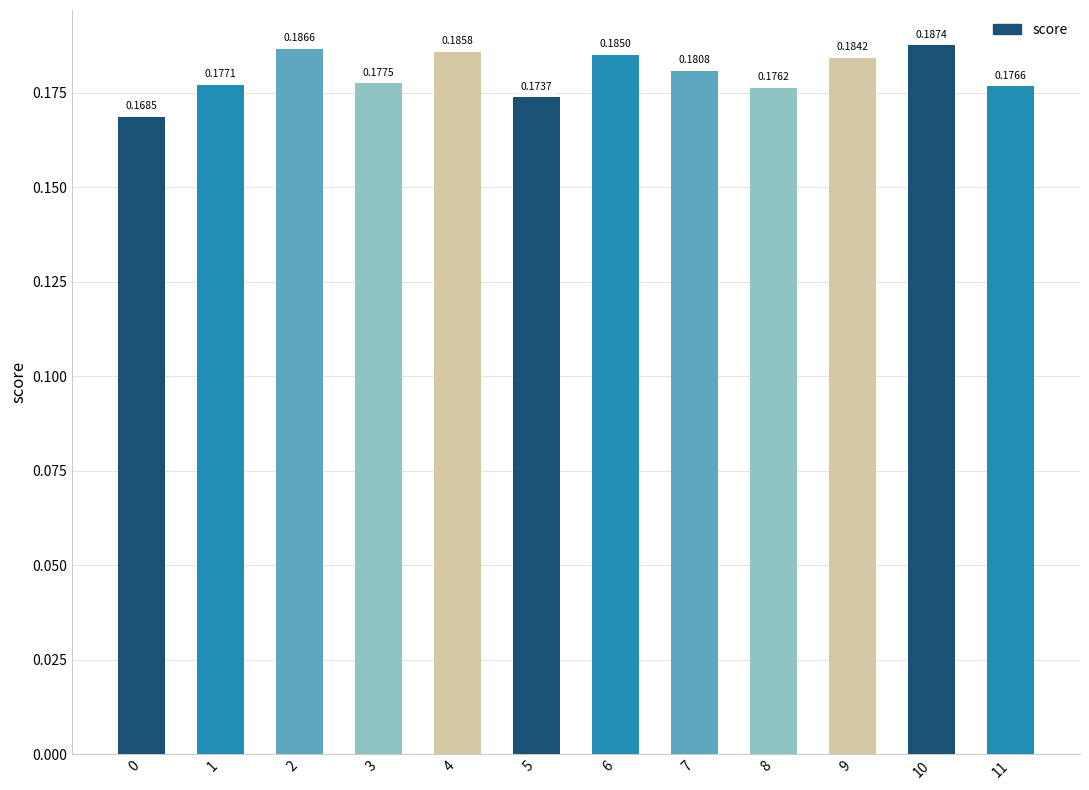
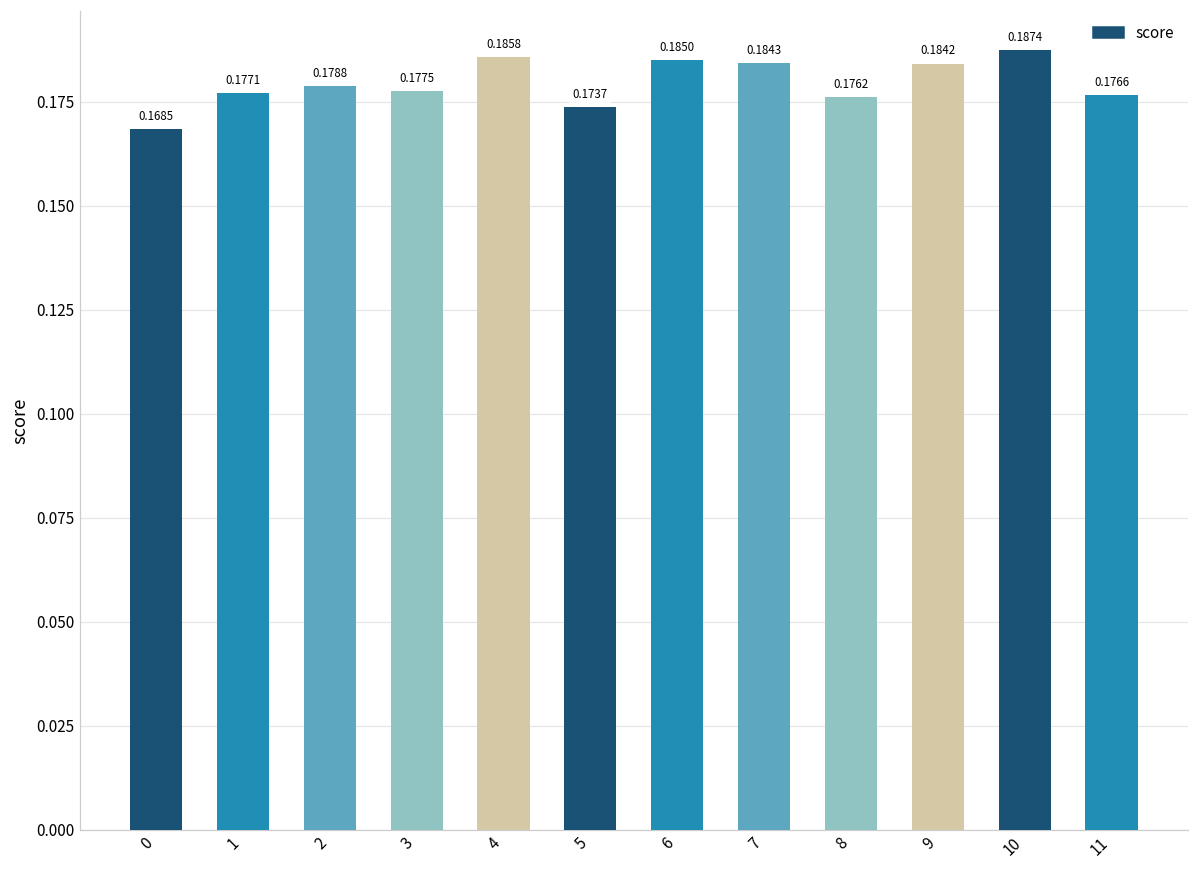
  {
-   "2": 0.1866,
-   "7": 0.1808
+   "2": 0.1788,
+   "7": 0.1843
  }
